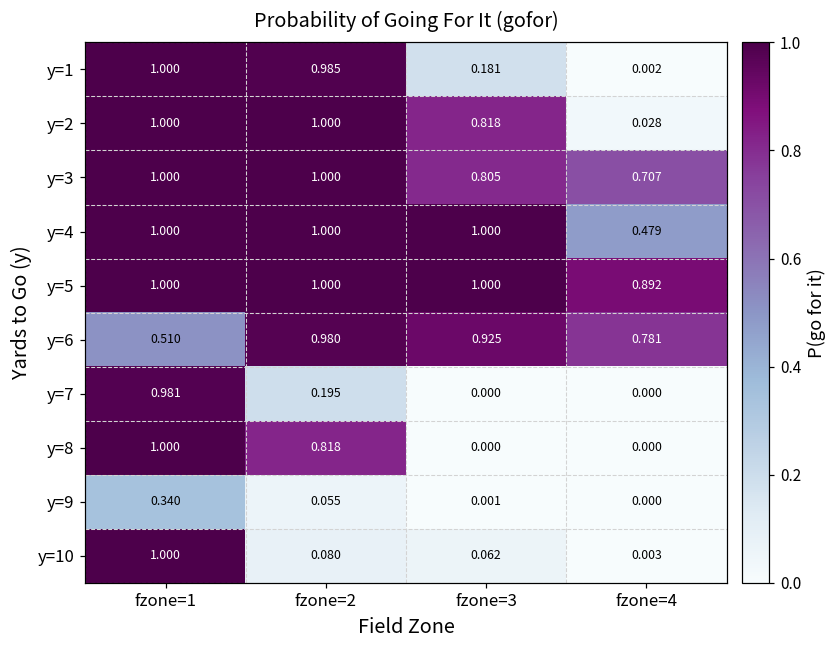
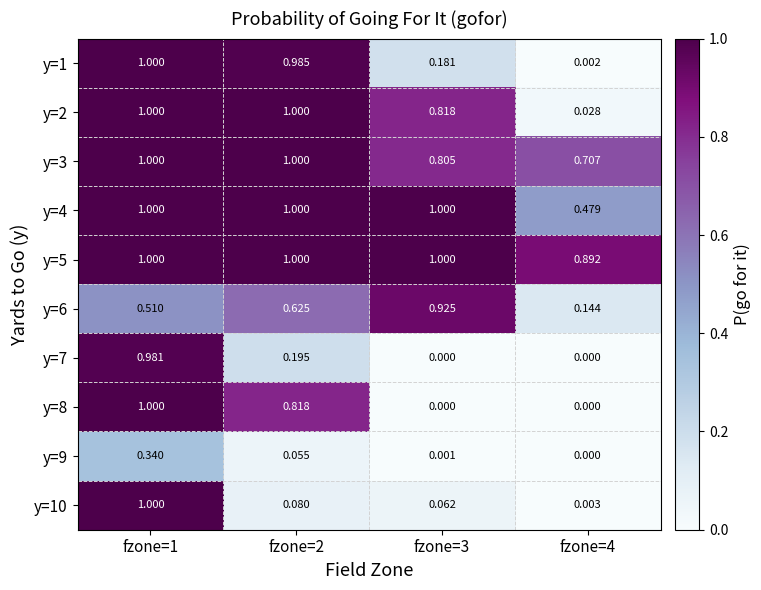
  {
    "y=1": {
      "fzone=1": 1.000,
      "fzone=2": 0.985,
      "fzone=3": 0.181,
      "fzone=4": 0.002
    },
    "y=2": {
      "fzone=1": 1.000,
      "fzone=2": 1.000,
      "fzone=3": 0.818,
      "fzone=4": 0.028
    },
    "y=3": {
      "fzone=1": 1.000,
      "fzone=2": 1.000,
      "fzone=3": 0.805,
      "fzone=4": 0.707
    },
    "y=4": {
      "fzone=1": 1.000,
      "fzone=2": 1.000,
      "fzone=3": 1.000,
      "fzone=4": 0.479
    },
    "y=5": {
      "fzone=1": 1.000,
      "fzone=2": 1.000,
      "fzone=3": 1.000,
      "fzone=4": 0.892
    },
    "y=6": {
      "fzone=1": 0.510,
-     "fzone=2": 0.980,
+     "fzone=2": 0.625,
      "fzone=3": 0.925,
-     "fzone=4": 0.781
+     "fzone=4": 0.144
    },
    "y=7": {
      "fzone=1": 0.981,
      "fzone=2": 0.195,
      "fzone=3": 0.000,
      "fzone=4": 0.000
    },
    "y=8": {
      "fzone=1": 1.000,
      "fzone=2": 0.818,
      "fzone=3": 0.000,
      "fzone=4": 0.000
    },
    "y=9": {
      "fzone=1": 0.340,
      "fzone=2": 0.055,
      "fzone=3": 0.001,
      "fzone=4": 0.000
    },
    "y=10": {
      "fzone=1": 1.000,
      "fzone=2": 0.080,
      "fzone=3": 0.062,
      "fzone=4": 0.003
    }
  }
